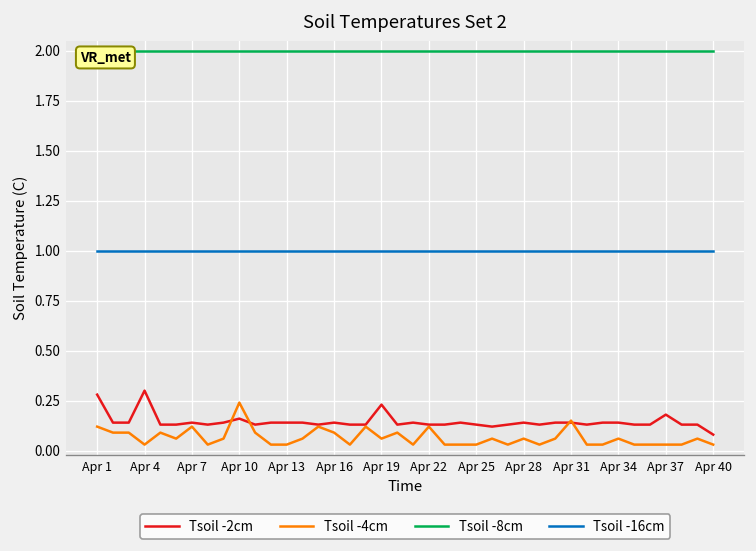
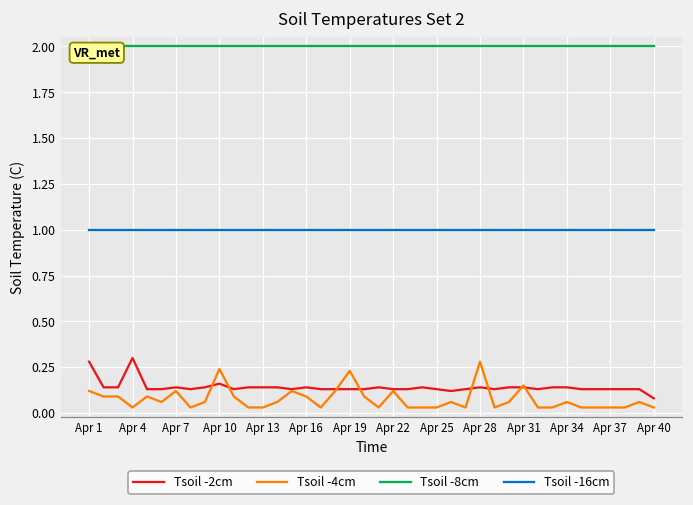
  {
    "Tsoil -2cm": {
      "Apr 1": 0.28,
      "Apr 4": 0.30,
      "Apr 7": 0.14,
      "Apr 10": 0.16,
      "Apr 13": 0.14,
      "Apr 16": 0.14,
-     "Apr 19": 0.23,
+     "Apr 19": 0.13,
      "Apr 25": 0.13,
      "Apr 28": 0.14,
      "Apr 34": 0.14,
-     "Apr 37": 0.18,
+     "Apr 37": 0.13,
      "Apr 40": 0.08
    },
    "Tsoil -4cm": {
      "Apr 1": 0.12,
      "Apr 4": 0.03,
      "Apr 7": 0.12,
      "Apr 10": 0.24,
      "Apr 13": 0.03,
      "Apr 16": 0.09,
-     "Apr 19": 0.06,
+     "Apr 19": 0.23,
      "Apr 25": 0.03,
-     "Apr 28": 0.06,
+     "Apr 28": 0.28,
      "Apr 34": 0.06,
      "Apr 37": 0.03,
      "Apr 40": 0.03
    },
    "Tsoil -8cm": {
      "Apr 4": 2.00,
      "Apr 7": 2.00,
      "Apr 10": 2.00,
      "Apr 13": 2.00,
      "Apr 16": 2.00,
      "Apr 19": 2.00,
      "Apr 22": 2.00,
      "Apr 25": 2.00,
      "Apr 28": 2.00,
      "Apr 31": 2.00,
      "Apr 34": 2.00,
      "Apr 37": 2.00,
      "Apr 40": 2.00
    },
    "Tsoil -16cm": {
      "Apr 1": 1.00,
      "Apr 4": 1.00,
      "Apr 7": 1.00,
      "Apr 10": 1.00,
      "Apr 13": 1.00,
      "Apr 16": 1.00,
      "Apr 19": 1.00,
      "Apr 22": 1.00,
      "Apr 25": 1.00,
      "Apr 28": 1.00,
      "Apr 31": 1.00,
      "Apr 34": 1.00,
      "Apr 37": 1.00,
      "Apr 40": 1.00
    }
  }
